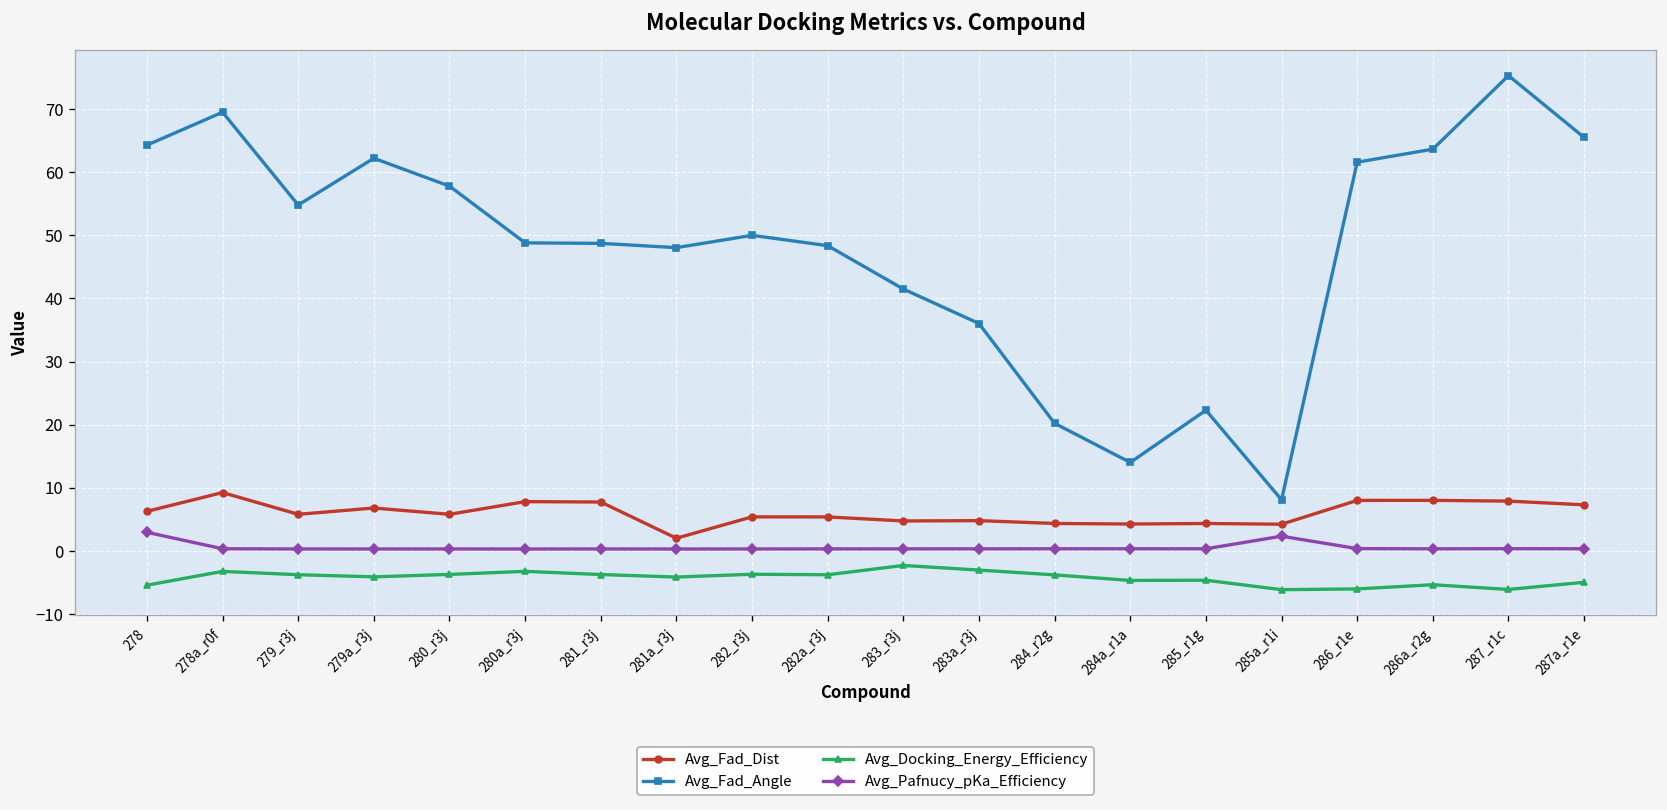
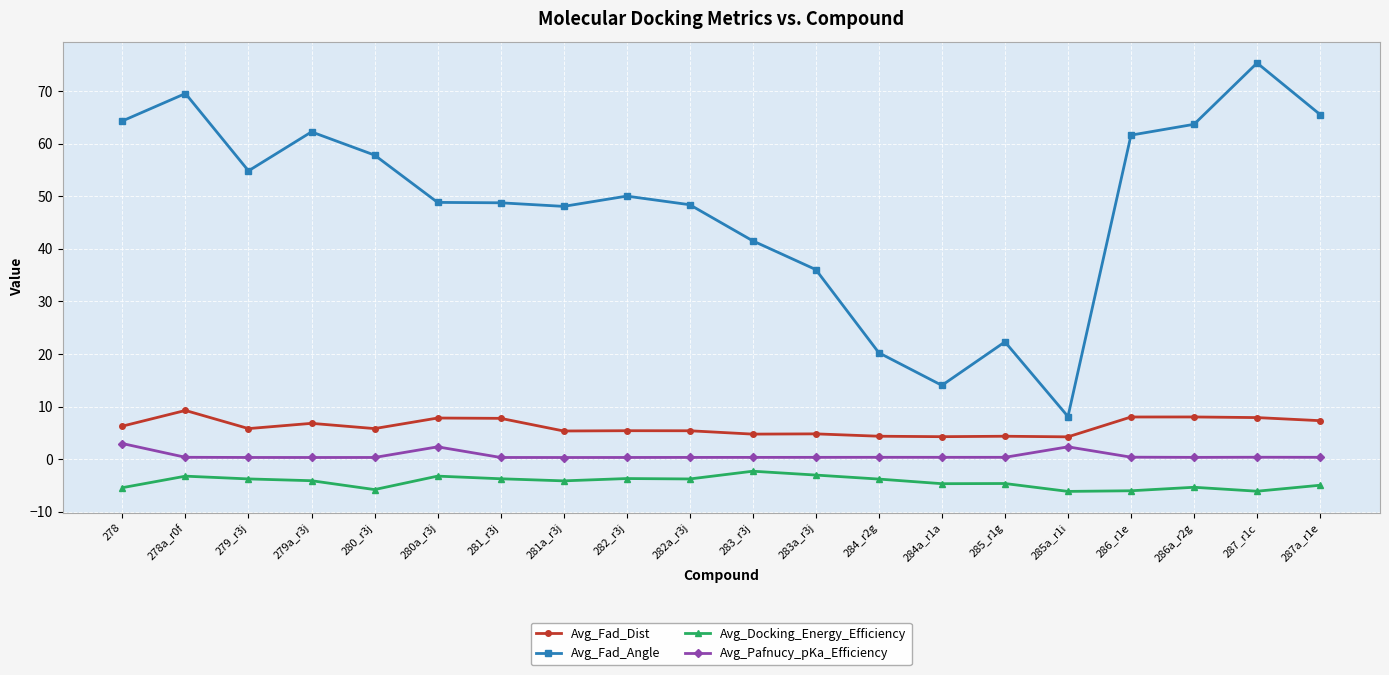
  {
    "Avg_Fad_Dist": {
      "278": 6,
      "278a_r0f": 9,
      "279_r3j": 6,
      "279a_r3j": 7,
      "280_r3j": 6,
      "280a_r3j": 8,
      "281_r3j": 8,
-     "281a_r3j": 2,
+     "281a_r3j": 5,
      "282_r3j": 5,
      "282a_r3j": 5,
      "283_r3j": 5,
      "283a_r3j": 5,
      "284_r2g": 4,
      "284a_r1a": 4,
      "285_r1g": 4,
      "285a_r1i": 4,
      "286_r1e": 8,
      "286a_r2g": 8,
      "287_r1c": 8,
      "287a_r1e": 7
    },
    "Avg_Fad_Angle": {
      "278": 64,
      "278a_r0f": 70,
      "279_r3j": 55,
      "279a_r3j": 62,
      "280_r3j": 58,
      "280a_r3j": 49,
      "281_r3j": 49,
      "281a_r3j": 48,
      "282_r3j": 50,
      "282a_r3j": 48,
      "283_r3j": 42,
      "283a_r3j": 36,
      "284_r2g": 20,
      "284a_r1a": 14,
      "285_r1g": 22,
      "285a_r1i": 8,
      "286_r1e": 62,
      "286a_r2g": 64,
      "287_r1c": 75,
      "287a_r1e": 66
    },
    "Avg_Docking_Energy_Efficiency": {
      "278": -5,
      "278a_r0f": -3,
      "279_r3j": -4,
      "279a_r3j": -4,
-     "280_r3j": -4,
+     "280_r3j": -6,
      "280a_r3j": -3,
      "281_r3j": -4,
      "281a_r3j": -4,
      "282_r3j": -4,
      "282a_r3j": -4,
      "283_r3j": -2,
      "283a_r3j": -3,
      "284_r2g": -4,
      "284a_r1a": -5,
      "285_r1g": -5,
      "285a_r1i": -6,
      "286_r1e": -6,
      "286a_r2g": -5,
      "287_r1c": -6,
      "287a_r1e": -5
    },
    "Avg_Pafnucy_pKa_Efficiency": {
      "278": 3,
      "278a_r0f": 0,
      "279_r3j": 0,
      "279a_r3j": 0,
      "280_r3j": 0,
-     "280a_r3j": 0,
+     "280a_r3j": 2,
      "281_r3j": 0,
      "281a_r3j": 0,
      "282_r3j": 0,
      "282a_r3j": 0,
      "283_r3j": 0,
      "283a_r3j": 0,
      "284_r2g": 0,
      "284a_r1a": 0,
      "285_r1g": 0,
      "285a_r1i": 2,
      "286_r1e": 0,
      "286a_r2g": 0,
      "287_r1c": 0,
      "287a_r1e": 0
    }
  }
